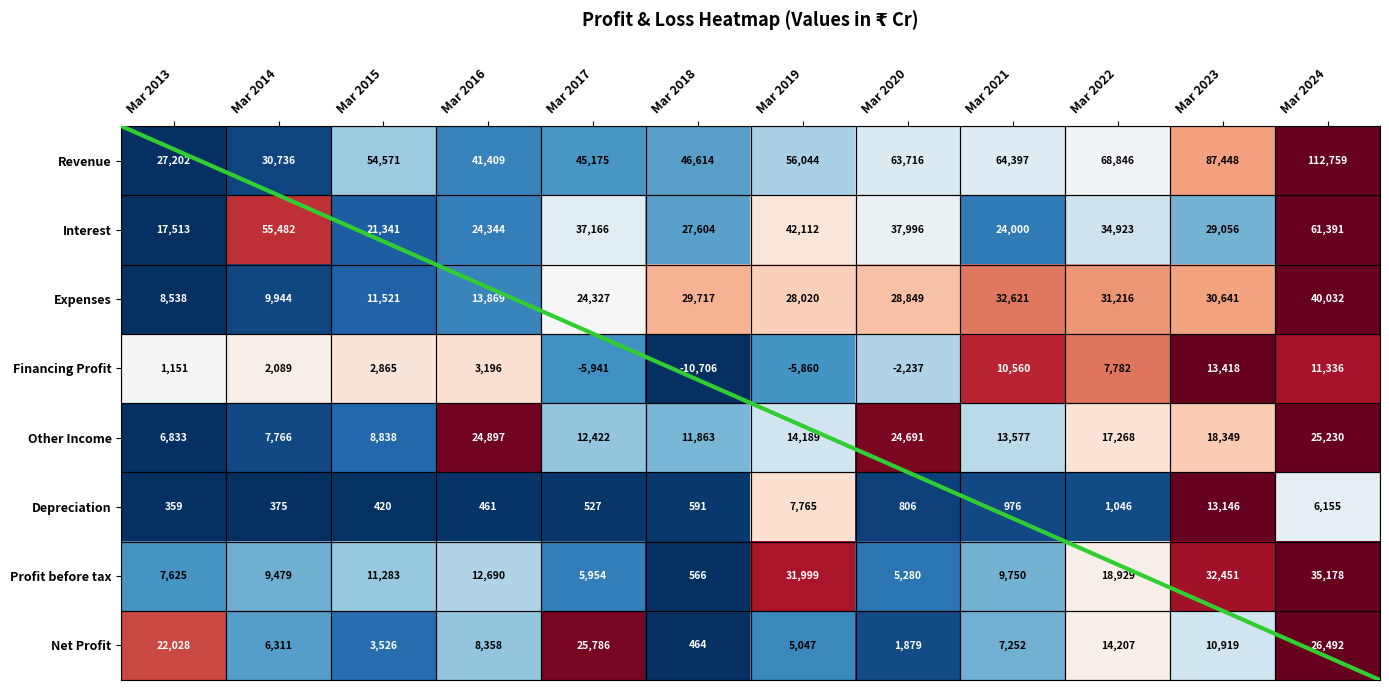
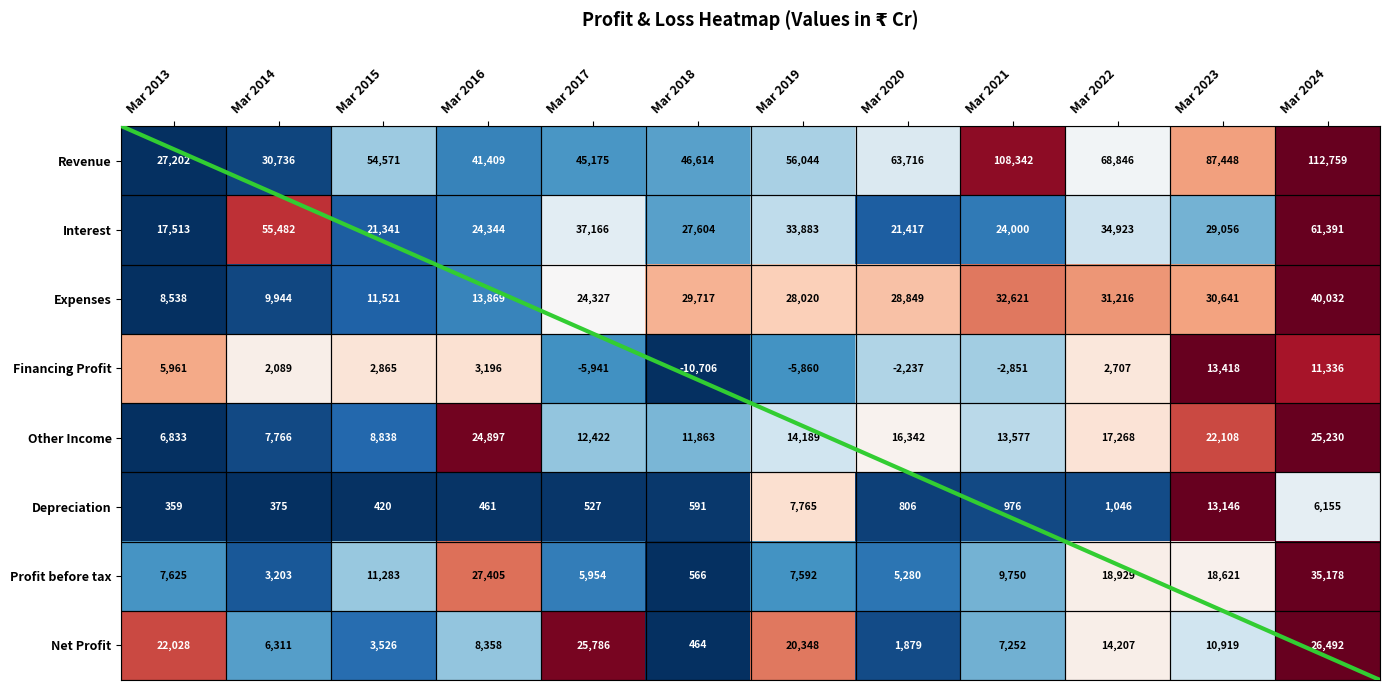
  {
    "Revenue": {
      "Mar 2013": "27,202",
      "Mar 2014": "30,736",
      "Mar 2015": "54,571",
      "Mar 2016": "41,409",
      "Mar 2017": "45,175",
      "Mar 2018": "46,614",
      "Mar 2019": "56,044",
      "Mar 2020": "63,716",
-     "Mar 2021": "64,397",
+     "Mar 2021": "108,342",
      "Mar 2022": "68,846",
      "Mar 2023": "87,448",
      "Mar 2024": "112,759"
    },
    "Interest": {
      "Mar 2013": "17,513",
      "Mar 2014": "55,482",
      "Mar 2015": "21,341",
      "Mar 2016": "24,344",
      "Mar 2017": "37,166",
      "Mar 2018": "27,604",
-     "Mar 2019": "42,112",
-     "Mar 2020": "37,996",
+     "Mar 2019": "33,883",
+     "Mar 2020": "21,417",
      "Mar 2021": "24,000",
      "Mar 2022": "34,923",
      "Mar 2023": "29,056",
      "Mar 2024": "61,391"
    },
    "Expenses": {
      "Mar 2013": "8,538",
      "Mar 2014": "9,944",
      "Mar 2015": "11,521",
      "Mar 2016": "13,869",
      "Mar 2017": "24,327",
      "Mar 2018": "29,717",
      "Mar 2019": "28,020",
      "Mar 2020": "28,849",
      "Mar 2021": "32,621",
      "Mar 2022": "31,216",
      "Mar 2023": "30,641",
      "Mar 2024": "40,032"
    },
    "Financing Profit": {
-     "Mar 2013": "1,151",
+     "Mar 2013": "5,961",
      "Mar 2014": "2,089",
      "Mar 2015": "2,865",
      "Mar 2016": "3,196",
      "Mar 2017": "-5,941",
      "Mar 2018": "-10,706",
      "Mar 2019": "-5,860",
      "Mar 2020": "-2,237",
-     "Mar 2021": "10,560",
-     "Mar 2022": "7,782",
+     "Mar 2021": "-2,851",
+     "Mar 2022": "2,707",
      "Mar 2023": "13,418",
      "Mar 2024": "11,336"
    },
    "Other Income": {
      "Mar 2013": "6,833",
      "Mar 2014": "7,766",
      "Mar 2015": "8,838",
      "Mar 2016": "24,897",
      "Mar 2017": "12,422",
      "Mar 2018": "11,863",
      "Mar 2019": "14,189",
-     "Mar 2020": "24,691",
+     "Mar 2020": "16,342",
      "Mar 2021": "13,577",
      "Mar 2022": "17,268",
-     "Mar 2023": "18,349",
+     "Mar 2023": "22,108",
      "Mar 2024": "25,230"
    },
    "Depreciation": {
      "Mar 2013": "359",
      "Mar 2014": "375",
      "Mar 2015": "420",
      "Mar 2016": "461",
      "Mar 2017": "527",
      "Mar 2018": "591",
      "Mar 2019": "7,765",
      "Mar 2020": "806",
      "Mar 2021": "976",
      "Mar 2022": "1,046",
      "Mar 2023": "13,146",
      "Mar 2024": "6,155"
    },
    "Profit before tax": {
      "Mar 2013": "7,625",
-     "Mar 2014": "9,479",
+     "Mar 2014": "3,203",
      "Mar 2015": "11,283",
-     "Mar 2016": "12,690",
+     "Mar 2016": "27,405",
      "Mar 2017": "5,954",
      "Mar 2018": "566",
-     "Mar 2019": "31,999",
+     "Mar 2019": "7,592",
      "Mar 2020": "5,280",
      "Mar 2021": "9,750",
      "Mar 2022": "18,929",
-     "Mar 2023": "32,451",
+     "Mar 2023": "18,621",
      "Mar 2024": "35,178"
    },
    "Net Profit": {
      "Mar 2013": "22,028",
      "Mar 2014": "6,311",
      "Mar 2015": "3,526",
      "Mar 2016": "8,358",
      "Mar 2017": "25,786",
      "Mar 2018": "464",
-     "Mar 2019": "5,047",
+     "Mar 2019": "20,348",
      "Mar 2020": "1,879",
      "Mar 2021": "7,252",
      "Mar 2022": "14,207",
      "Mar 2023": "10,919",
      "Mar 2024": "26,492"
    }
  }
